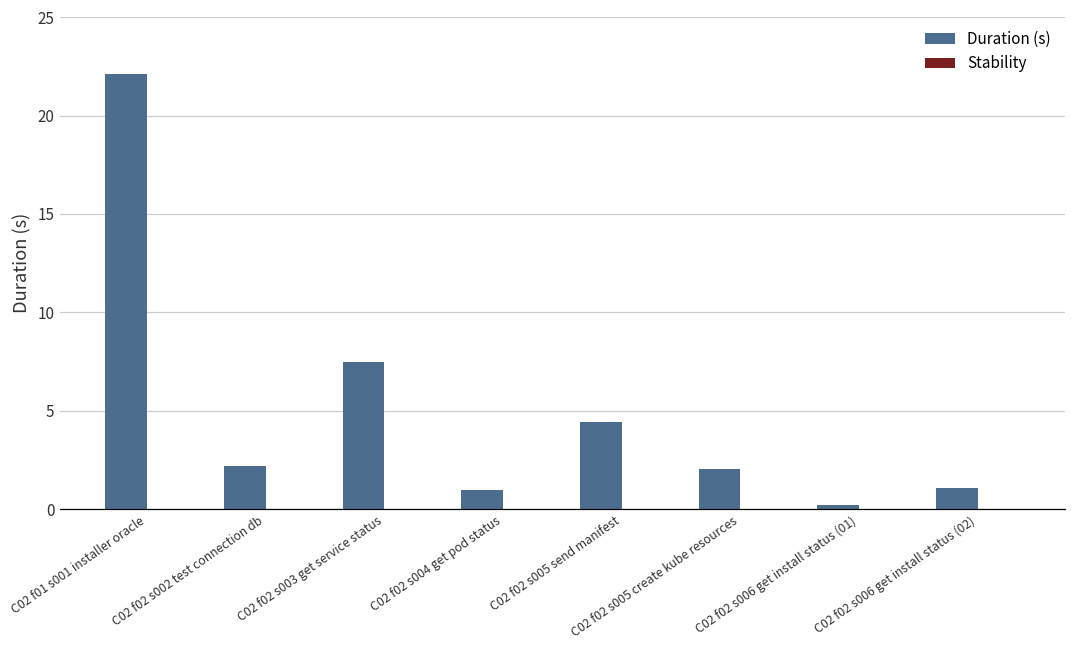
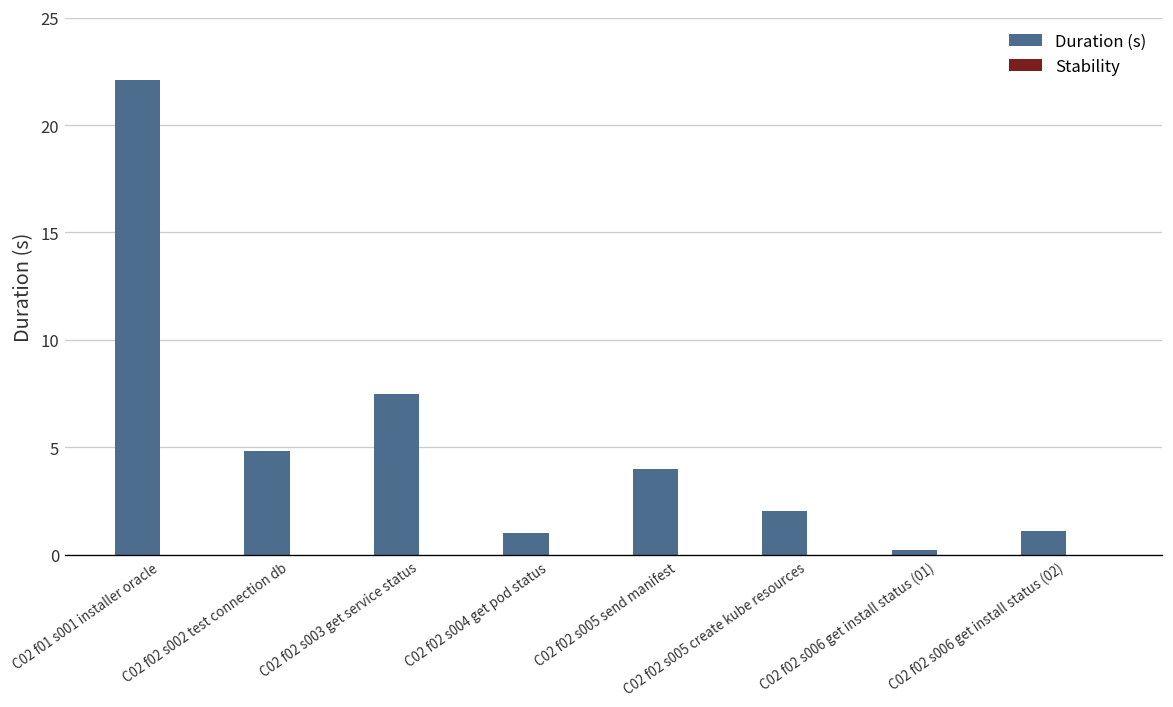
  {
    "Duration (s)": {
      "C02 f01 s001 installer oracle": 22.1,
-     "C02 f02 s002 test connection db": 2.2,
+     "C02 f02 s002 test connection db": 4.8,
      "C02 f02 s003 get service status": 7.5,
      "C02 f02 s004 get pod status": 1.0,
-     "C02 f02 s005 send manifest": 4.5,
+     "C02 f02 s005 send manifest": 4.0,
      "C02 f02 s005 create kube resources": 2.0,
      "C02 f02 s006 get install status (01)": 0.2,
      "C02 f02 s006 get install status (02)": 1.1
    },
    "Stability": {
      "C02 f01 s001 installer oracle": 0.0,
      "C02 f02 s002 test connection db": 0.0,
      "C02 f02 s003 get service status": 0.0,
      "C02 f02 s004 get pod status": 0.0,
      "C02 f02 s005 send manifest": 0.0,
      "C02 f02 s005 create kube resources": 0.0,
      "C02 f02 s006 get install status (01)": 0.0,
      "C02 f02 s006 get install status (02)": 0.0
    }
  }
